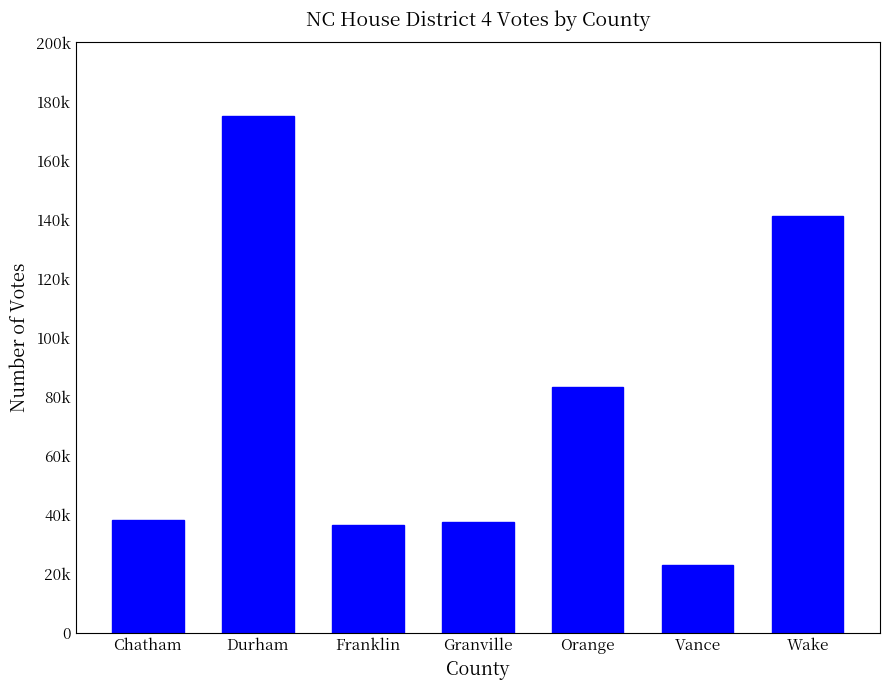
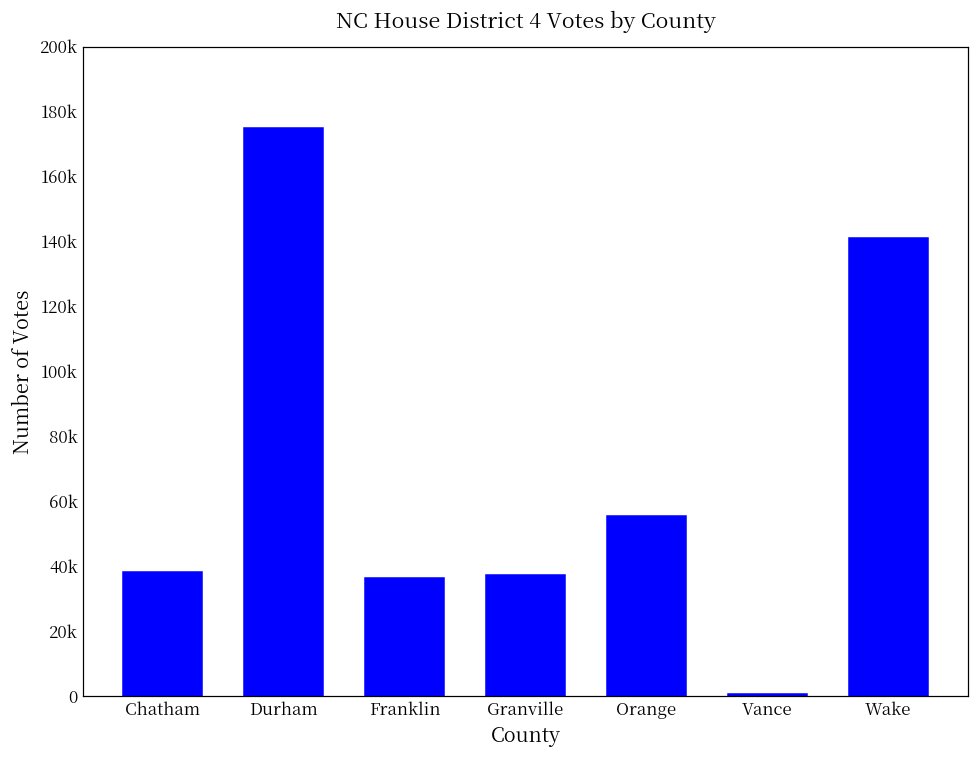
  {
    "Chatham": 38000,
    "Durham": 175000,
    "Franklin": 37000,
    "Granville": 37000,
-   "Orange": 83000,
-   "Vance": 23000,
+   "Orange": 56000,
+   "Vance": 1000,
    "Wake": 141000
  }
